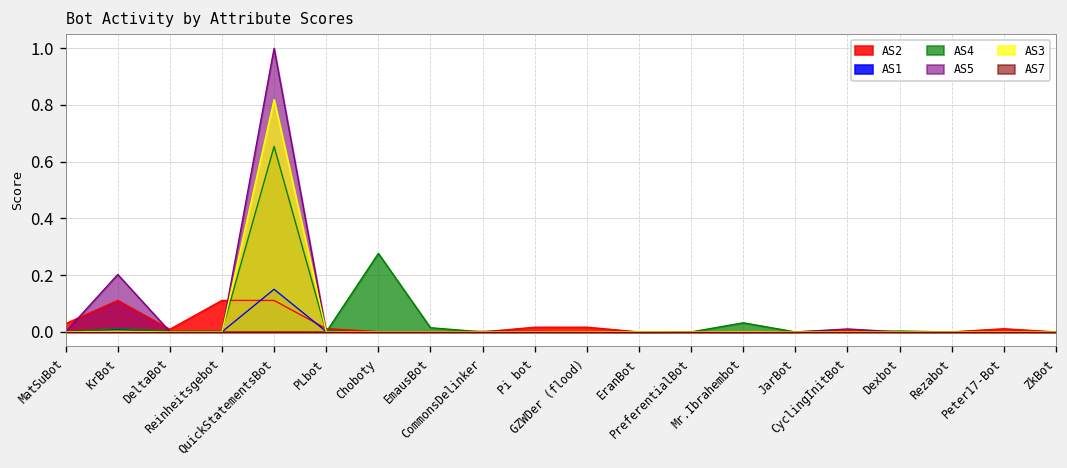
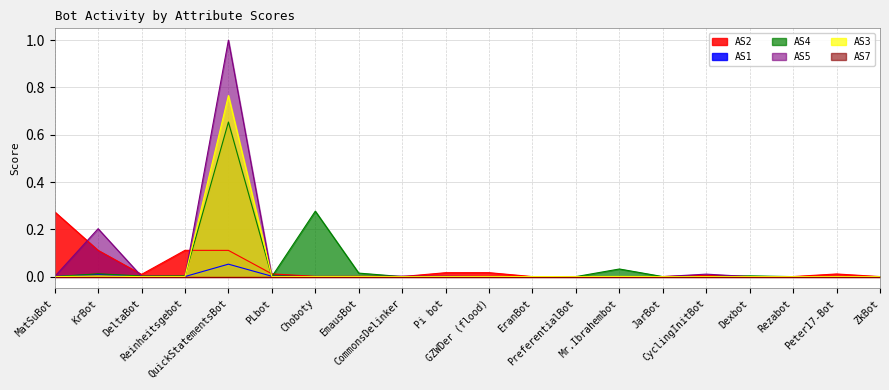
  {
    "AS2": {
-     "MatSuBot": 0.03,
+     "MatSuBot": 0.27,
      "KrBot": 0.11,
      "Reinheitsgebot": 0.11,
      "QuickStatementsBot": 0.11,
      "Pi bot": 0.02,
      "GZWDer (flood)": 0.02,
      "Peter17-Bot": 0.01
    },
    "AS1": {
-     "QuickStatementsBot": 0.15
+     "QuickStatementsBot": 0.05
    },
    "AS4": {
      "QuickStatementsBot": 0.65,
      "Choboty": 0.28,
      "EmausBot": 0.01,
      "Mr.Ibrahembot": 0.03
    },
    "AS5": {
      "KrBot": 0.20,
      "QuickStatementsBot": 1.00
    },
    "AS3": {
-     "QuickStatementsBot": 0.82
+     "QuickStatementsBot": 0.77
    },
    "AS7": {
      "QuickStatementsBot": 0.00
    }
  }
